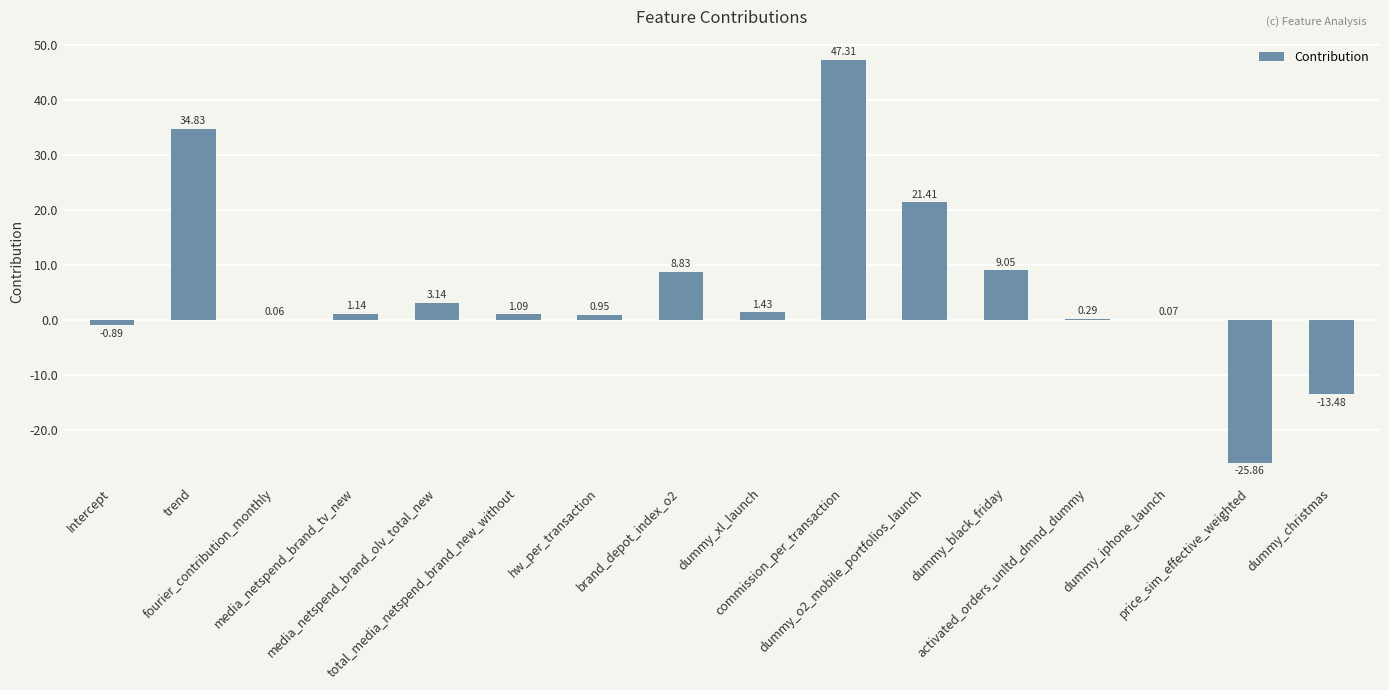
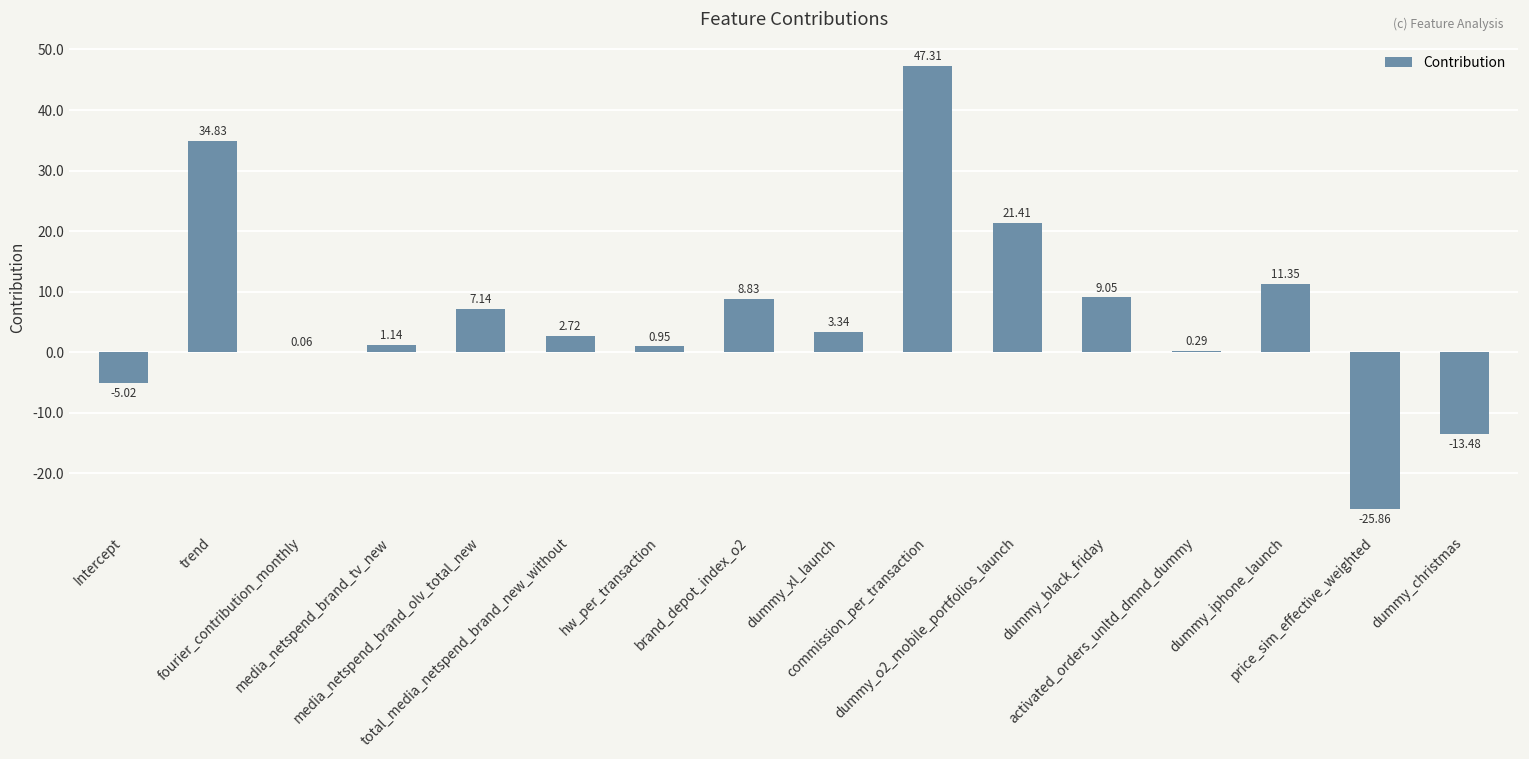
  {
-   "Intercept": -0.89,
+   "Intercept": -5.02,
    "trend": 34.83,
    "fourier_contribution_monthly": 0.06,
    "media_netspend_brand_tv_new": 1.14,
-   "media_netspend_brand_olv_total_new": 3.14,
-   "total_media_netspend_brand_new_without": 1.09,
+   "media_netspend_brand_olv_total_new": 7.14,
+   "total_media_netspend_brand_new_without": 2.72,
    "hw_per_transaction": 0.95,
    "brand_depot_index_o2": 8.83,
-   "dummy_xl_launch": 1.43,
+   "dummy_xl_launch": 3.34,
    "commission_per_transaction": 47.31,
    "dummy_o2_mobile_portfolios_launch": 21.41,
    "dummy_black_friday": 9.05,
    "activated_orders_unltd_dmnd_dummy": 0.29,
-   "dummy_iphone_launch": 0.07,
+   "dummy_iphone_launch": 11.35,
    "price_sim_effective_weighted": -25.86,
    "dummy_christmas": -13.48
  }
